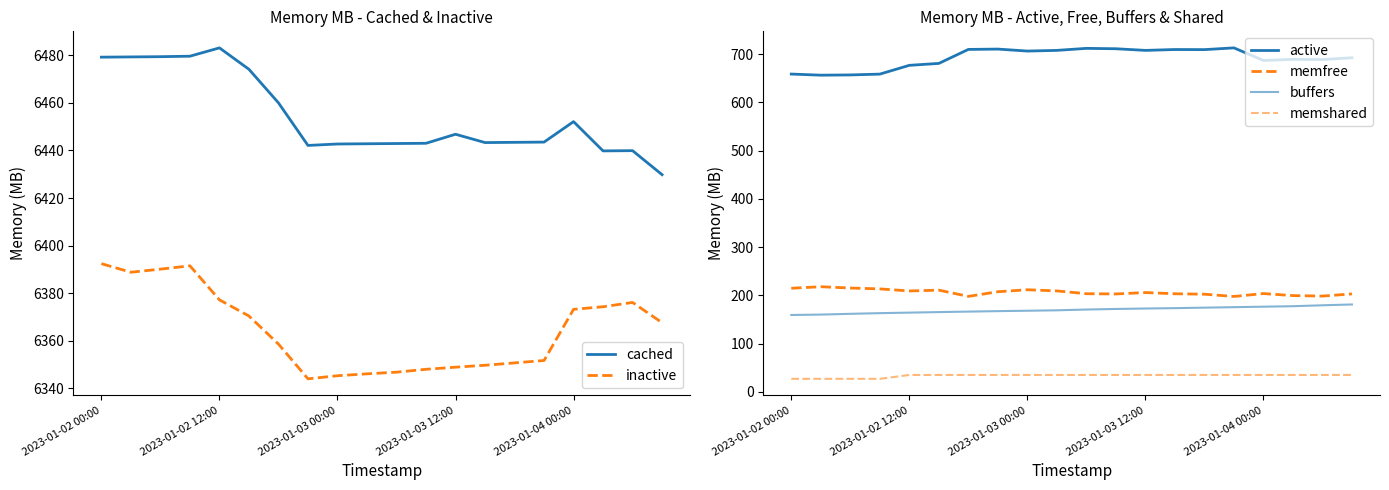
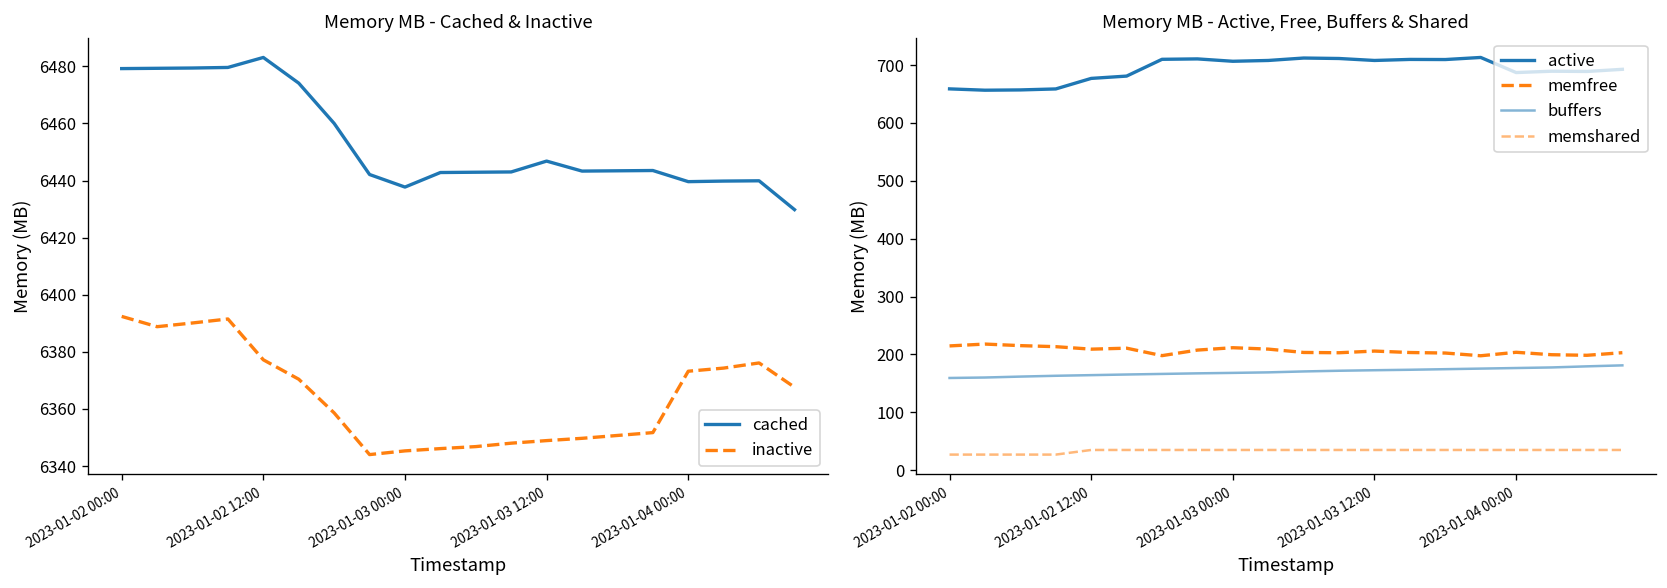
  {
    "Memory MB - Cached & Inactive": {
      "cached": {
        "2023-01-02 00:00": 6479,
        "2023-01-02 12:00": 6483,
-       "2023-01-03 00:00": 6443,
+       "2023-01-03 00:00": 6438,
        "2023-01-03 12:00": 6447,
-       "2023-01-04 00:00": 6452
+       "2023-01-04 00:00": 6440
      },
      "inactive": {
        "2023-01-02 00:00": 6392,
        "2023-01-02 12:00": 6377,
        "2023-01-03 00:00": 6345,
        "2023-01-03 12:00": 6349,
        "2023-01-04 00:00": 6373
      }
    }
  }
